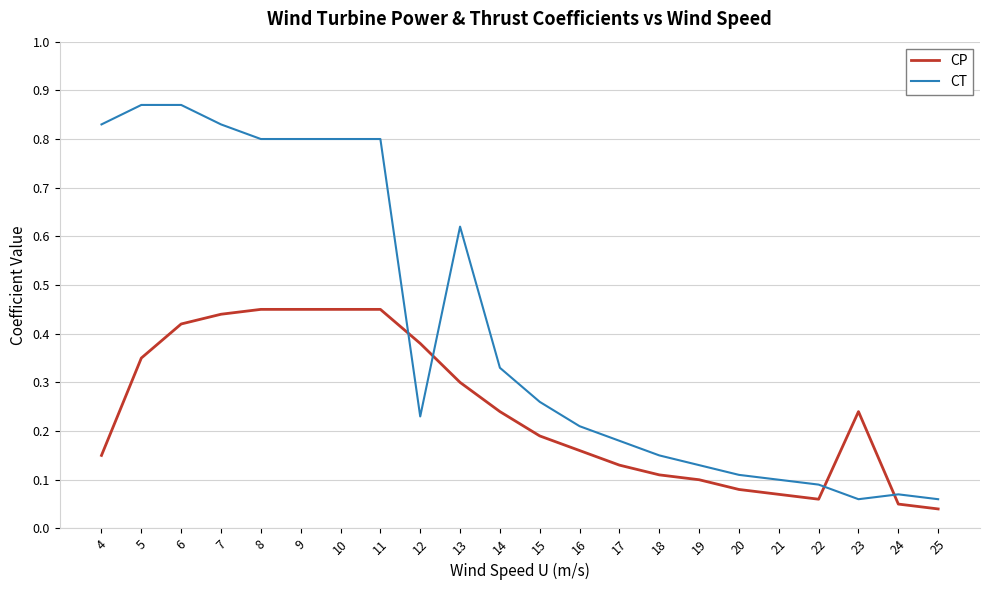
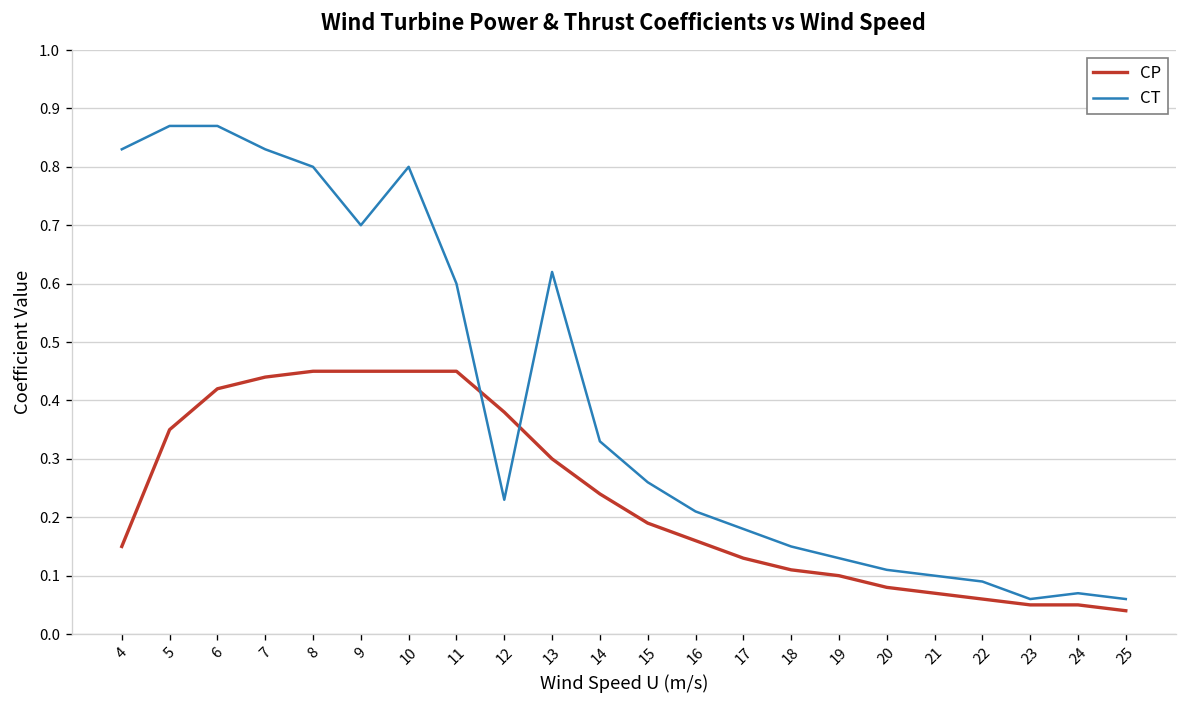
  {
    "CP": {
      "4": 0.15,
      "5": 0.35,
      "6": 0.42,
      "7": 0.44,
      "8": 0.45,
      "9": 0.45,
      "10": 0.45,
      "11": 0.45,
      "12": 0.38,
      "13": 0.30,
      "14": 0.24,
      "15": 0.19,
      "16": 0.16,
      "17": 0.13,
      "18": 0.11,
      "19": 0.10,
      "20": 0.08,
      "21": 0.07,
      "22": 0.06,
-     "23": 0.24,
+     "23": 0.05,
      "24": 0.05,
      "25": 0.04
    },
    "CT": {
      "4": 0.83,
      "5": 0.87,
      "6": 0.87,
      "7": 0.83,
      "8": 0.8,
-     "9": 0.8,
+     "9": 0.7,
      "10": 0.8,
-     "11": 0.8,
+     "11": 0.6,
      "12": 0.23,
      "13": 0.62,
      "14": 0.33,
      "15": 0.26,
      "16": 0.21,
      "17": 0.18,
      "18": 0.15,
      "19": 0.13,
      "20": 0.11,
      "21": 0.1,
      "22": 0.09,
      "23": 0.06,
      "24": 0.07,
      "25": 0.06
    }
  }
